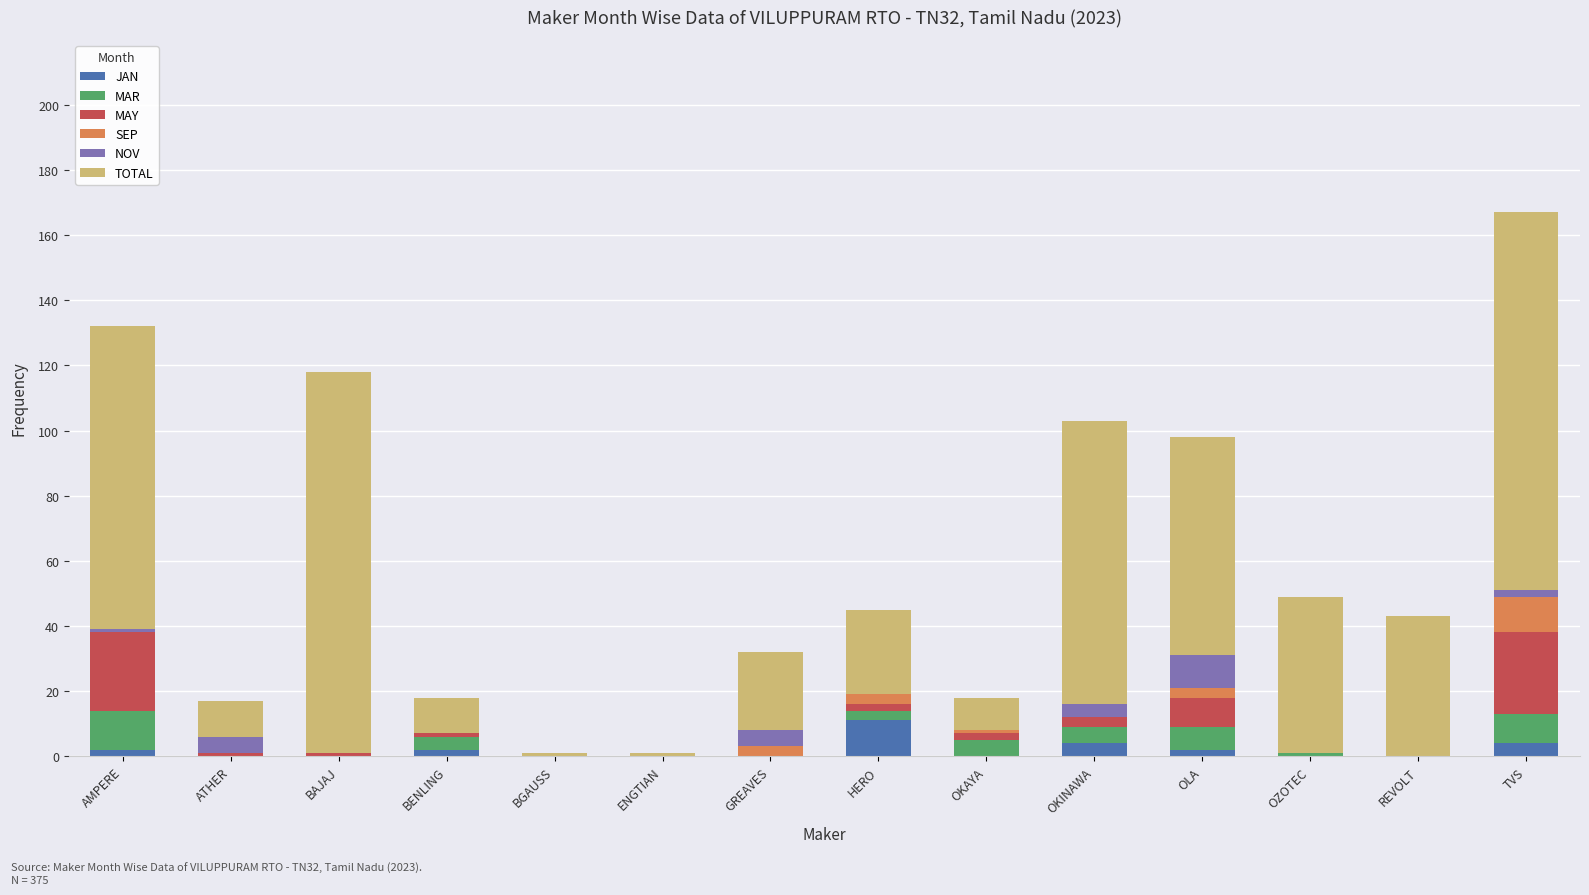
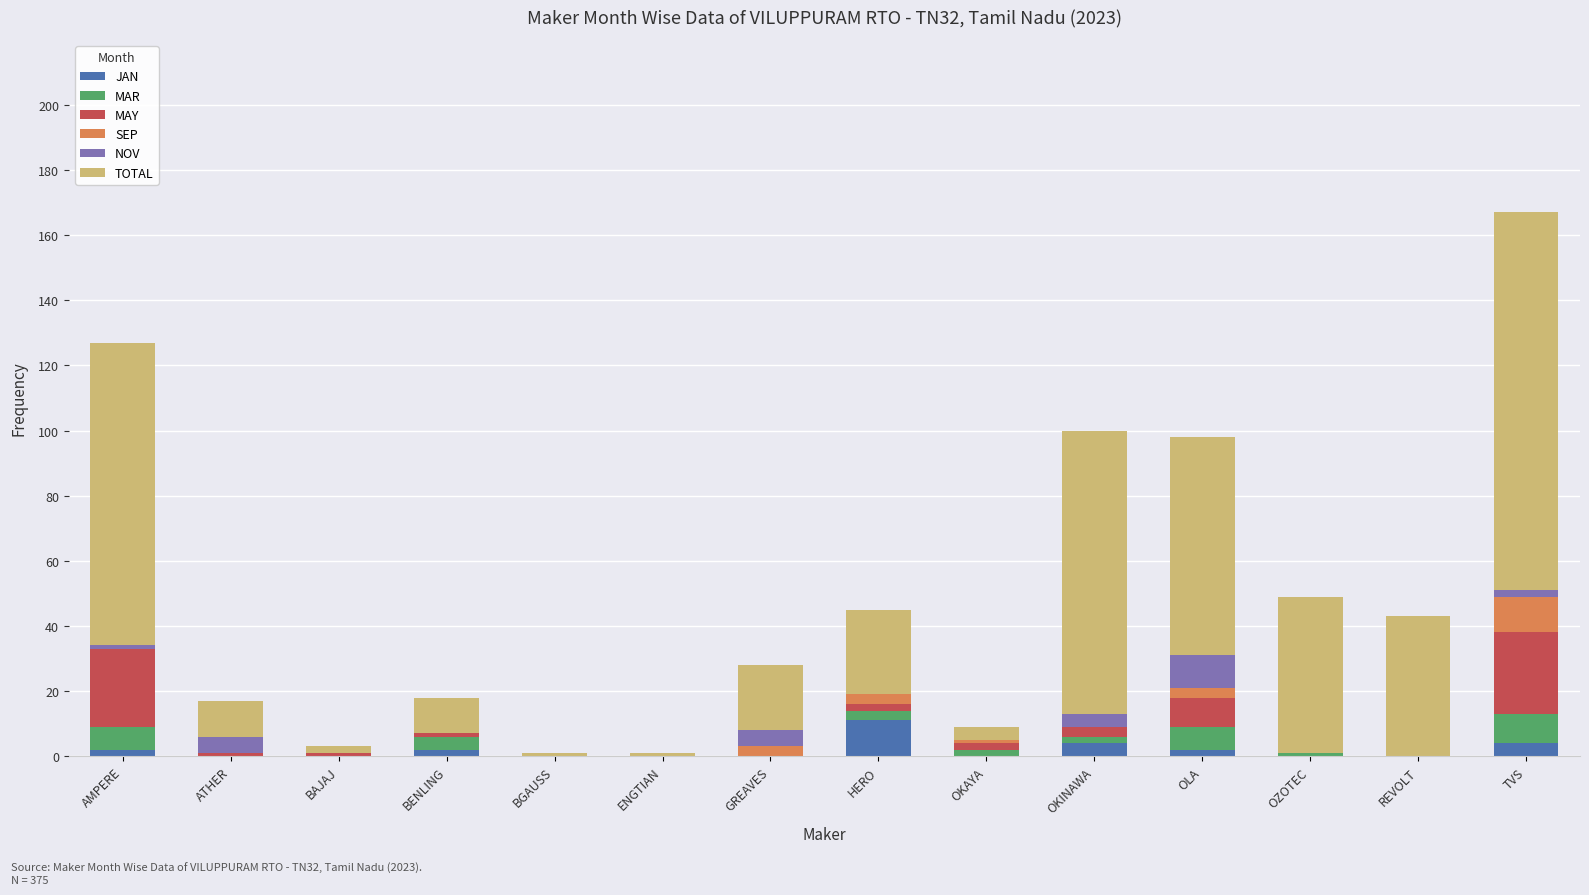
  {
    "MAR": {
-     "AMPERE": 12,
+     "AMPERE": 7,
      "ATHER": 0,
      "BAJAJ": 0,
      "BENLING": 4,
      "BGAUSS": 0,
      "ENGTIAN": 0,
      "GREAVES": 0,
      "HERO": 3,
-     "OKAYA": 5,
-     "OKINAWA": 5,
+     "OKAYA": 2,
+     "OKINAWA": 2,
      "OLA": 7,
      "OZOTEC": 1,
      "REVOLT": 0,
      "TVS": 9
    },
    "TOTAL": {
      "AMPERE": 93,
      "ATHER": 11,
-     "BAJAJ": 117,
+     "BAJAJ": 2,
      "BENLING": 11,
      "BGAUSS": 1,
      "ENGTIAN": 1,
-     "GREAVES": 24,
+     "GREAVES": 20,
      "HERO": 26,
-     "OKAYA": 10,
+     "OKAYA": 4,
      "OKINAWA": 87,
      "OLA": 67,
      "OZOTEC": 48,
      "REVOLT": 43,
      "TVS": 116
    }
  }
